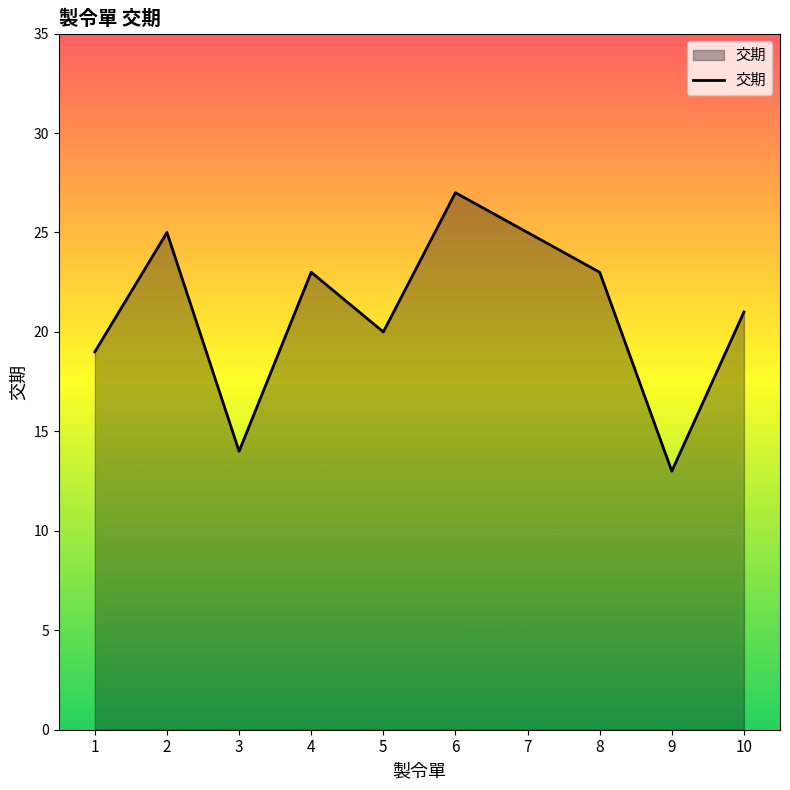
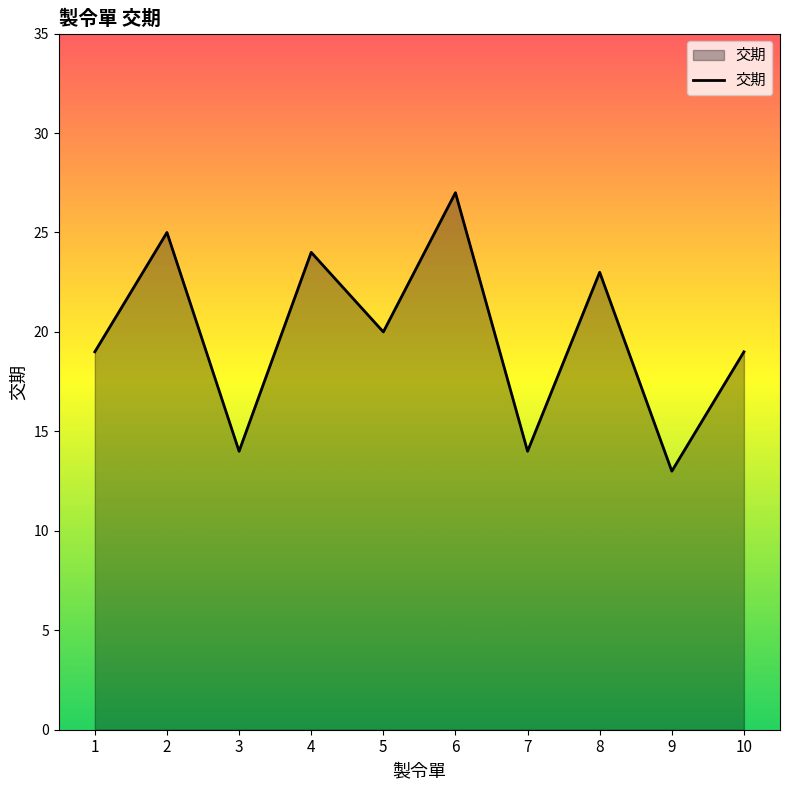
  {
    "1": 19,
    "2": 25,
    "3": 14,
-   "4": 23,
+   "4": 24,
    "5": 20,
    "6": 27,
-   "7": 25,
+   "7": 14,
    "8": 23,
    "9": 13,
-   "10": 21
+   "10": 19
  }
